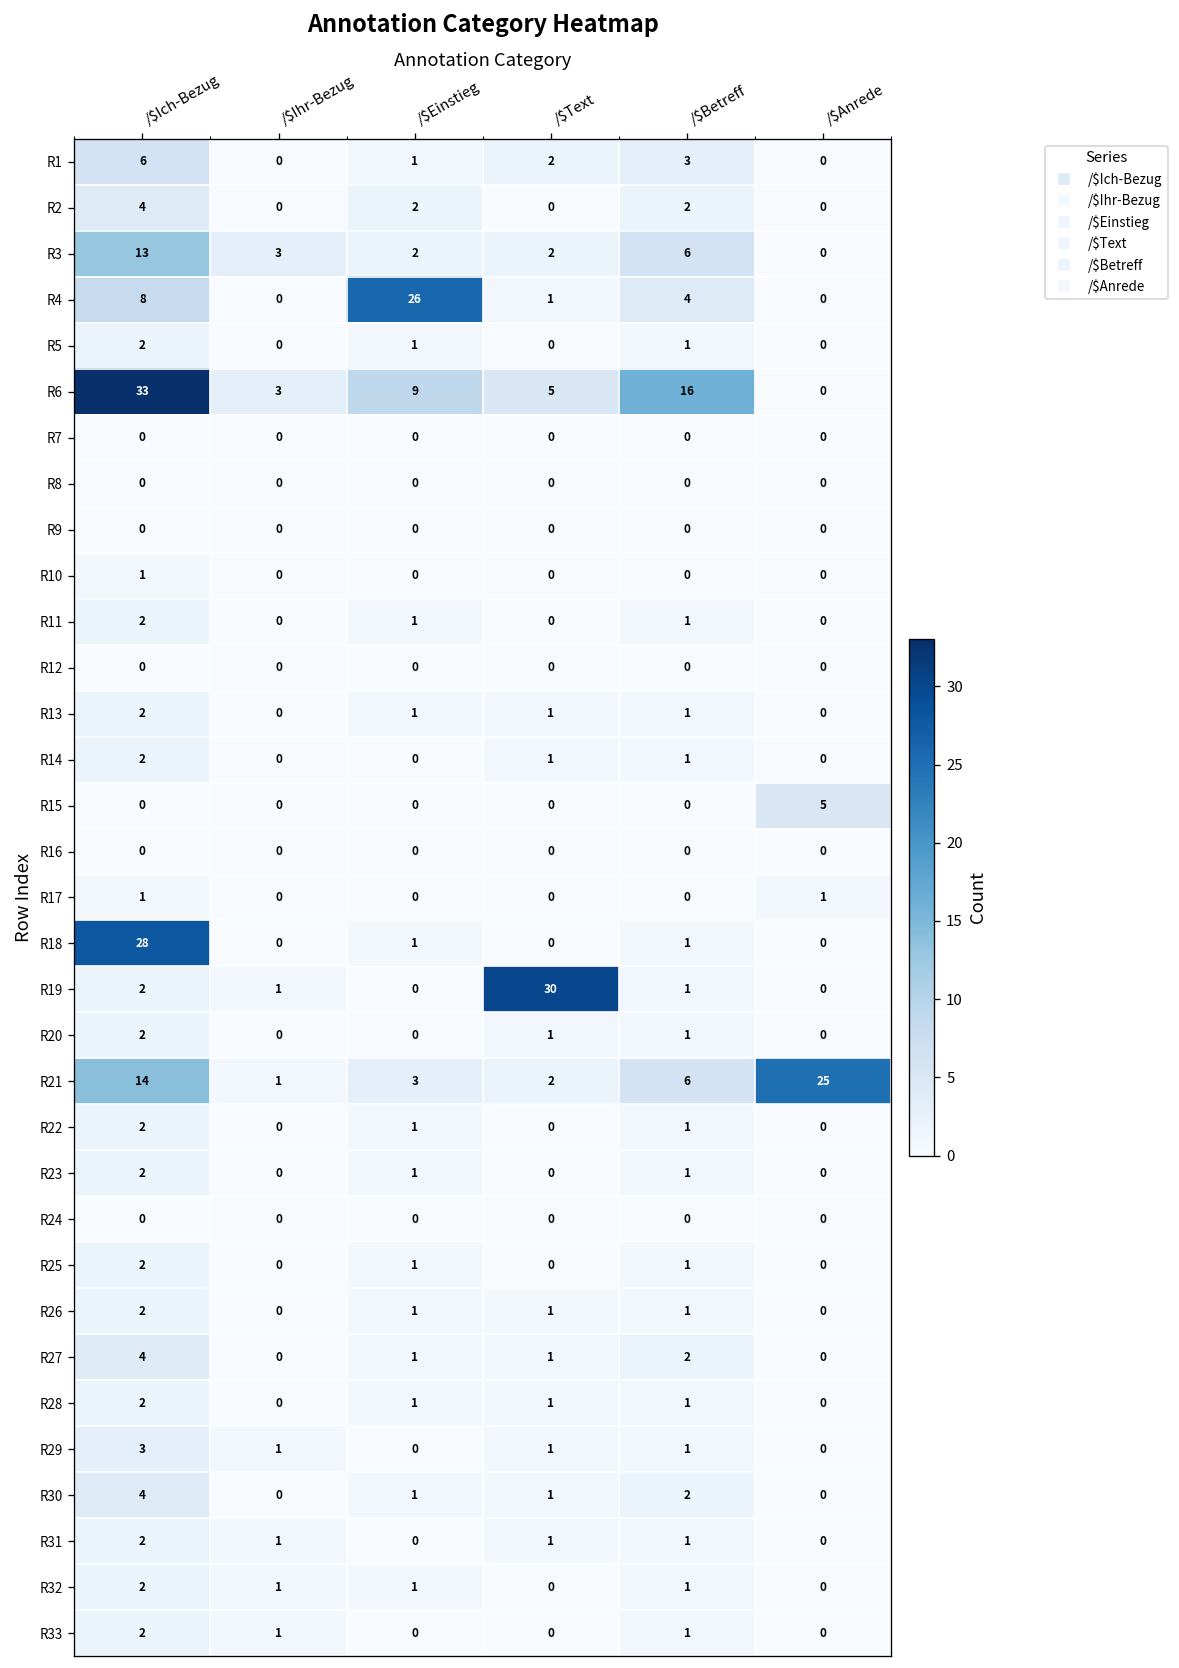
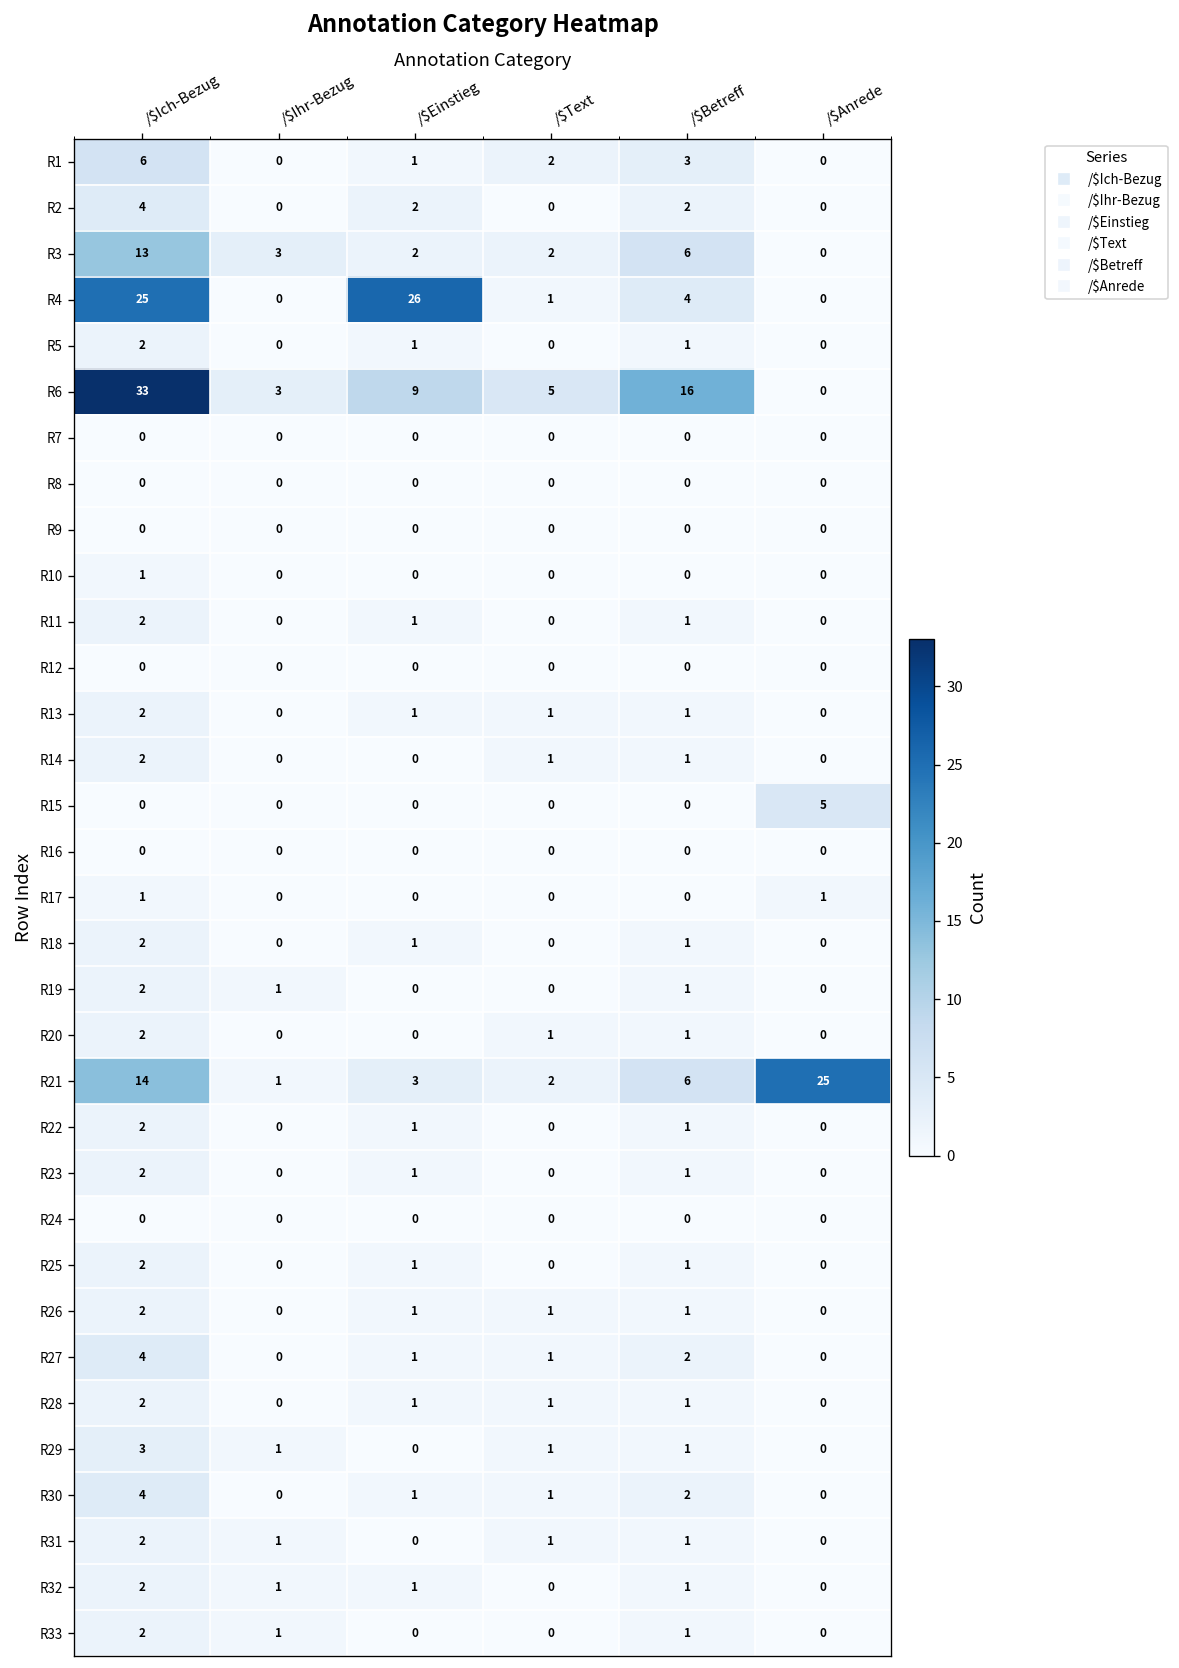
  {
    "R1": {
      "/$Ich-Bezug": 6,
      "/$Ihr-Bezug": 0,
      "/$Einstieg": 1,
      "/$Text": 2,
      "/$Betreff": 3,
      "/$Anrede": 0
    },
    "R2": {
      "/$Ich-Bezug": 4,
      "/$Ihr-Bezug": 0,
      "/$Einstieg": 2,
      "/$Text": 0,
      "/$Betreff": 2,
      "/$Anrede": 0
    },
    "R3": {
      "/$Ich-Bezug": 13,
      "/$Ihr-Bezug": 3,
      "/$Einstieg": 2,
      "/$Text": 2,
      "/$Betreff": 6,
      "/$Anrede": 0
    },
    "R4": {
-     "/$Ich-Bezug": 8,
+     "/$Ich-Bezug": 25,
      "/$Ihr-Bezug": 0,
      "/$Einstieg": 26,
      "/$Text": 1,
      "/$Betreff": 4,
      "/$Anrede": 0
    },
    "R5": {
      "/$Ich-Bezug": 2,
      "/$Ihr-Bezug": 0,
      "/$Einstieg": 1,
      "/$Text": 0,
      "/$Betreff": 1,
      "/$Anrede": 0
    },
    "R6": {
      "/$Ich-Bezug": 33,
      "/$Ihr-Bezug": 3,
      "/$Einstieg": 9,
      "/$Text": 5,
      "/$Betreff": 16,
      "/$Anrede": 0
    },
    "R7": {
      "/$Ich-Bezug": 0,
      "/$Ihr-Bezug": 0,
      "/$Einstieg": 0,
      "/$Text": 0,
      "/$Betreff": 0,
      "/$Anrede": 0
    },
    "R8": {
      "/$Ich-Bezug": 0,
      "/$Ihr-Bezug": 0,
      "/$Einstieg": 0,
      "/$Text": 0,
      "/$Betreff": 0,
      "/$Anrede": 0
    },
    "R9": {
      "/$Ich-Bezug": 0,
      "/$Ihr-Bezug": 0,
      "/$Einstieg": 0,
      "/$Text": 0,
      "/$Betreff": 0,
      "/$Anrede": 0
    },
    "R10": {
      "/$Ich-Bezug": 1,
      "/$Ihr-Bezug": 0,
      "/$Einstieg": 0,
      "/$Text": 0,
      "/$Betreff": 0,
      "/$Anrede": 0
    },
    "R11": {
      "/$Ich-Bezug": 2,
      "/$Ihr-Bezug": 0,
      "/$Einstieg": 1,
      "/$Text": 0,
      "/$Betreff": 1,
      "/$Anrede": 0
    },
    "R12": {
      "/$Ich-Bezug": 0,
      "/$Ihr-Bezug": 0,
      "/$Einstieg": 0,
      "/$Text": 0,
      "/$Betreff": 0,
      "/$Anrede": 0
    },
    "R13": {
      "/$Ich-Bezug": 2,
      "/$Ihr-Bezug": 0,
      "/$Einstieg": 1,
      "/$Text": 1,
      "/$Betreff": 1,
      "/$Anrede": 0
    },
    "R14": {
      "/$Ich-Bezug": 2,
      "/$Ihr-Bezug": 0,
      "/$Einstieg": 0,
      "/$Text": 1,
      "/$Betreff": 1,
      "/$Anrede": 0
    },
    "R15": {
      "/$Ich-Bezug": 0,
      "/$Ihr-Bezug": 0,
      "/$Einstieg": 0,
      "/$Text": 0,
      "/$Betreff": 0,
      "/$Anrede": 5
    },
    "R16": {
      "/$Ich-Bezug": 0,
      "/$Ihr-Bezug": 0,
      "/$Einstieg": 0,
      "/$Text": 0,
      "/$Betreff": 0,
      "/$Anrede": 0
    },
    "R17": {
      "/$Ich-Bezug": 1,
      "/$Ihr-Bezug": 0,
      "/$Einstieg": 0,
      "/$Text": 0,
      "/$Betreff": 0,
      "/$Anrede": 1
    },
    "R18": {
-     "/$Ich-Bezug": 28,
+     "/$Ich-Bezug": 2,
      "/$Ihr-Bezug": 0,
      "/$Einstieg": 1,
      "/$Text": 0,
      "/$Betreff": 1,
      "/$Anrede": 0
    },
    "R19": {
      "/$Ich-Bezug": 2,
      "/$Ihr-Bezug": 1,
      "/$Einstieg": 0,
-     "/$Text": 30,
+     "/$Text": 0,
      "/$Betreff": 1,
      "/$Anrede": 0
    },
    "R20": {
      "/$Ich-Bezug": 2,
      "/$Ihr-Bezug": 0,
      "/$Einstieg": 0,
      "/$Text": 1,
      "/$Betreff": 1,
      "/$Anrede": 0
    },
    "R21": {
      "/$Ich-Bezug": 14,
      "/$Ihr-Bezug": 1,
      "/$Einstieg": 3,
      "/$Text": 2,
      "/$Betreff": 6,
      "/$Anrede": 25
    },
    "R22": {
      "/$Ich-Bezug": 2,
      "/$Ihr-Bezug": 0,
      "/$Einstieg": 1,
      "/$Text": 0,
      "/$Betreff": 1,
      "/$Anrede": 0
    },
    "R23": {
      "/$Ich-Bezug": 2,
      "/$Ihr-Bezug": 0,
      "/$Einstieg": 1,
      "/$Text": 0,
      "/$Betreff": 1,
      "/$Anrede": 0
    },
    "R24": {
      "/$Ich-Bezug": 0,
      "/$Ihr-Bezug": 0,
      "/$Einstieg": 0,
      "/$Text": 0,
      "/$Betreff": 0,
      "/$Anrede": 0
    },
    "R25": {
      "/$Ich-Bezug": 2,
      "/$Ihr-Bezug": 0,
      "/$Einstieg": 1,
      "/$Text": 0,
      "/$Betreff": 1,
      "/$Anrede": 0
    },
    "R26": {
      "/$Ich-Bezug": 2,
      "/$Ihr-Bezug": 0,
      "/$Einstieg": 1,
      "/$Text": 1,
      "/$Betreff": 1,
      "/$Anrede": 0
    },
    "R27": {
      "/$Ich-Bezug": 4,
      "/$Ihr-Bezug": 0,
      "/$Einstieg": 1,
      "/$Text": 1,
      "/$Betreff": 2,
      "/$Anrede": 0
    },
    "R28": {
      "/$Ich-Bezug": 2,
      "/$Ihr-Bezug": 0,
      "/$Einstieg": 1,
      "/$Text": 1,
      "/$Betreff": 1,
      "/$Anrede": 0
    },
    "R29": {
      "/$Ich-Bezug": 3,
      "/$Ihr-Bezug": 1,
      "/$Einstieg": 0,
      "/$Text": 1,
      "/$Betreff": 1,
      "/$Anrede": 0
    },
    "R30": {
      "/$Ich-Bezug": 4,
      "/$Ihr-Bezug": 0,
      "/$Einstieg": 1,
      "/$Text": 1,
      "/$Betreff": 2,
      "/$Anrede": 0
    },
    "R31": {
      "/$Ich-Bezug": 2,
      "/$Ihr-Bezug": 1,
      "/$Einstieg": 0,
      "/$Text": 1,
      "/$Betreff": 1,
      "/$Anrede": 0
    },
    "R32": {
      "/$Ich-Bezug": 2,
      "/$Ihr-Bezug": 1,
      "/$Einstieg": 1,
      "/$Text": 0,
      "/$Betreff": 1,
      "/$Anrede": 0
    },
    "R33": {
      "/$Ich-Bezug": 2,
      "/$Ihr-Bezug": 1,
      "/$Einstieg": 0,
      "/$Text": 0,
      "/$Betreff": 1,
      "/$Anrede": 0
    }
  }
